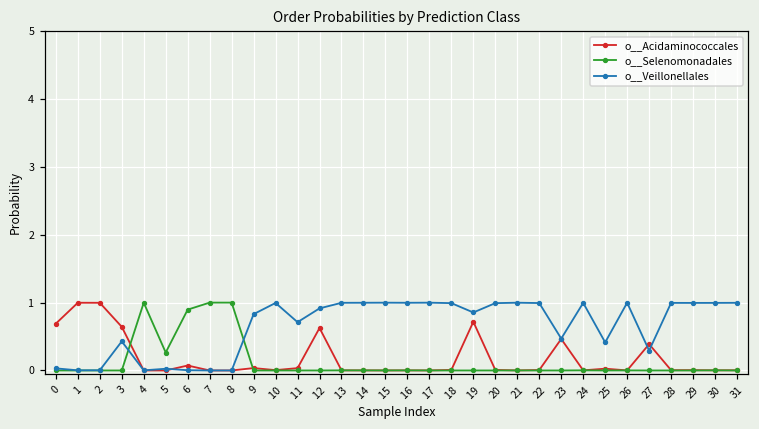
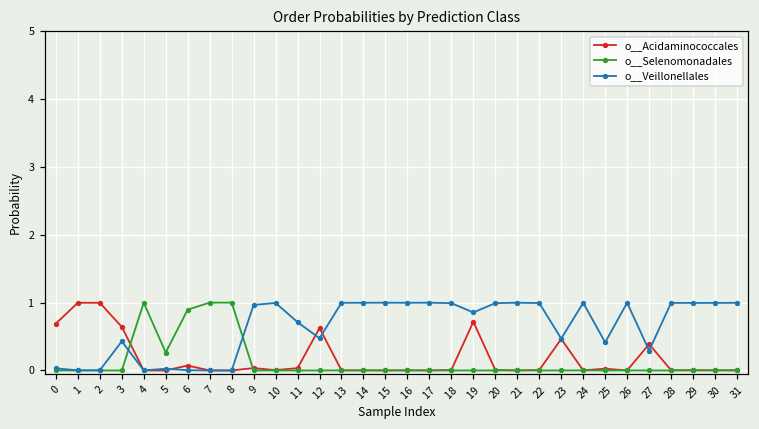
  {
    "o__Acidaminococcales": {
      "0": 0.7,
      "1": 1.0,
      "2": 1.0,
      "3": 0.6,
      "6": 0.1,
      "12": 0.6,
      "19": 0.7,
      "27": 0.4
    },
    "o__Selenomonadales": {
      "3": 0.0,
      "4": 1.0,
      "5": 0.3,
      "6": 0.9,
      "7": 1.0,
      "8": 1.0,
      "12": 0.0,
      "19": 0.0,
      "23": 0.0,
      "27": 0.0
    },
    "o__Veillonellales": {
      "3": 0.4,
      "6": 0.0,
-     "9": 0.8,
+     "9": 1.0,
      "10": 1.0,
      "11": 0.7,
-     "12": 0.9,
+     "12": 0.5,
      "13": 1.0,
      "14": 1.0,
      "15": 1.0,
      "16": 1.0,
      "17": 1.0,
      "18": 1.0,
      "19": 0.9,
      "20": 1.0,
      "21": 1.0,
      "22": 1.0,
      "24": 1.0,
      "25": 0.4,
      "26": 1.0,
      "27": 0.3,
      "28": 1.0,
      "29": 1.0,
      "30": 1.0,
      "31": 1.0
    }
  }
